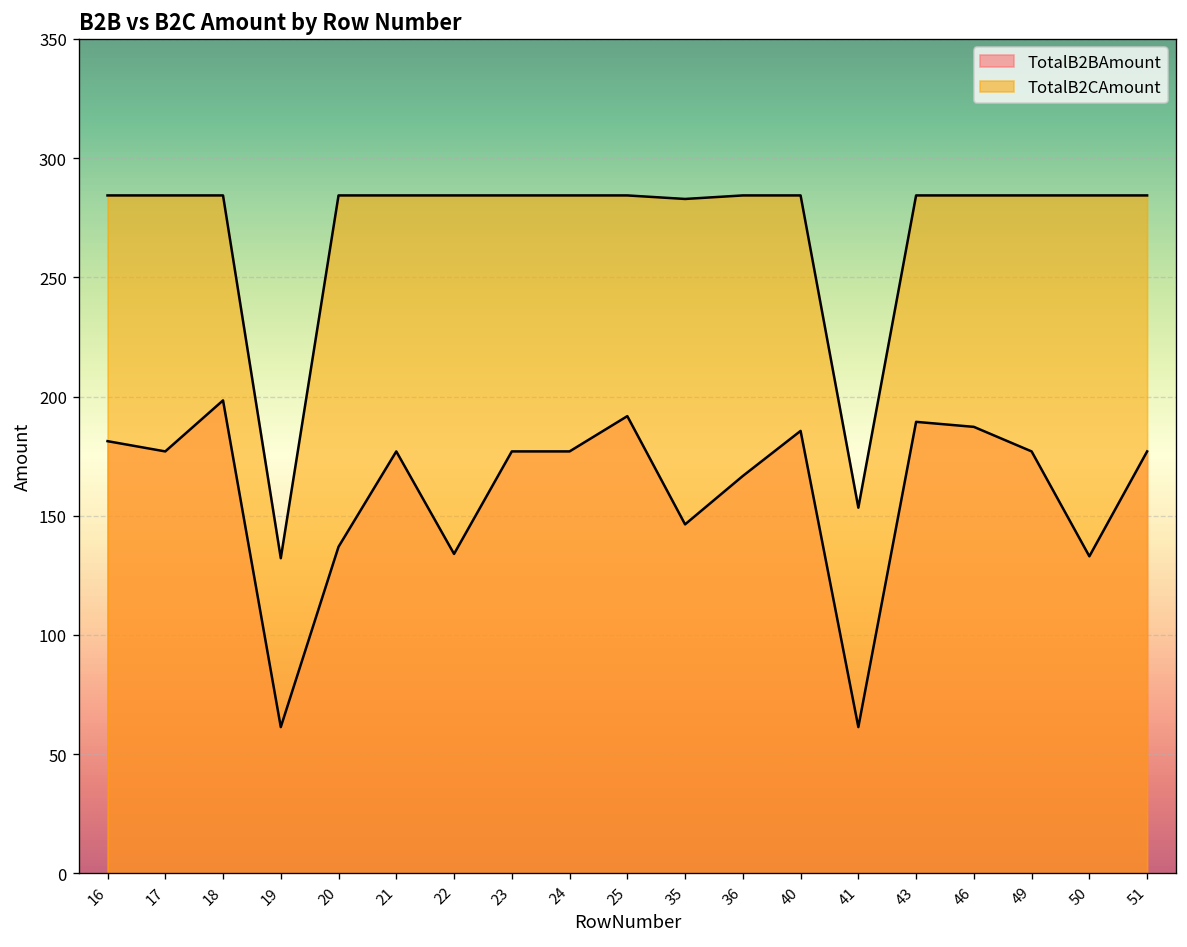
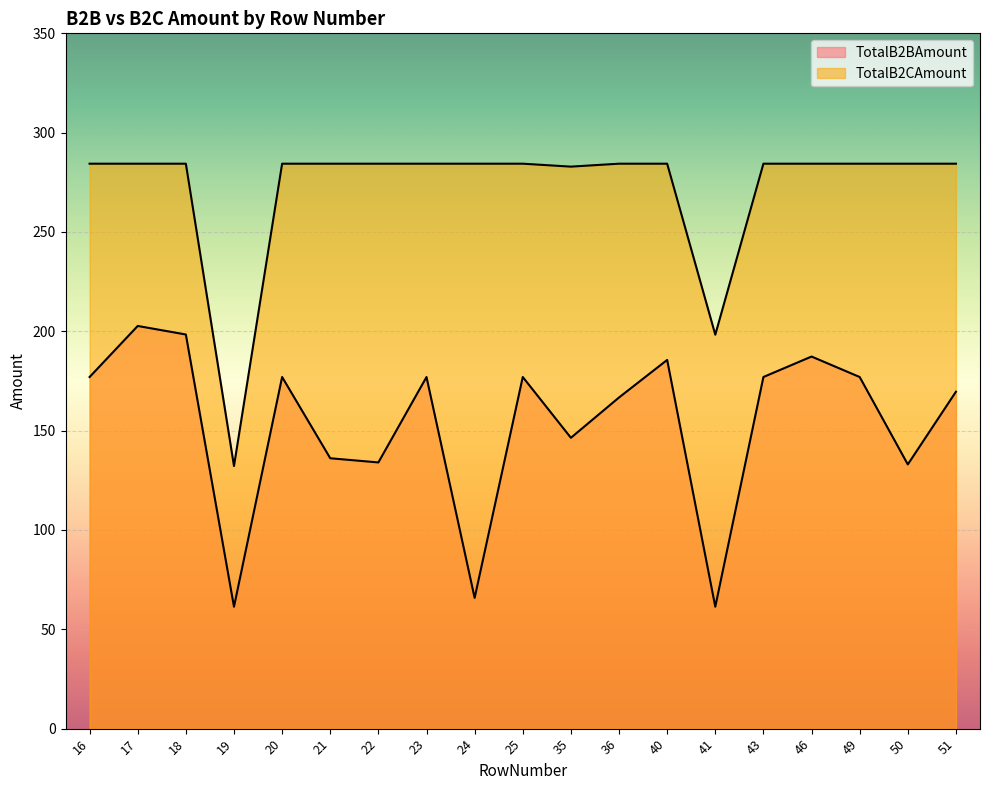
  {
    "TotalB2BAmount": {
-     "16": 181,
-     "17": 177,
+     "16": 177,
+     "17": 203,
      "18": 198,
      "19": 61,
-     "20": 137,
-     "21": 177,
+     "20": 177,
+     "21": 136,
      "22": 134,
      "23": 177,
-     "24": 177,
-     "25": 192,
+     "24": 66,
+     "25": 177,
      "35": 146,
      "36": 167,
      "40": 186,
      "41": 61,
-     "43": 189,
+     "43": 177,
      "46": 187,
      "49": 177,
      "50": 133,
-     "51": 177
+     "51": 170
    },
    "TotalB2CAmount": {
      "16": 284,
      "17": 284,
      "18": 284,
      "19": 132,
      "20": 284,
      "21": 284,
      "22": 284,
      "23": 284,
      "24": 284,
      "25": 284,
      "35": 283,
      "36": 284,
      "40": 284,
-     "41": 153,
+     "41": 198,
      "43": 284,
      "46": 284,
      "49": 284,
      "50": 284,
      "51": 284
    }
  }
